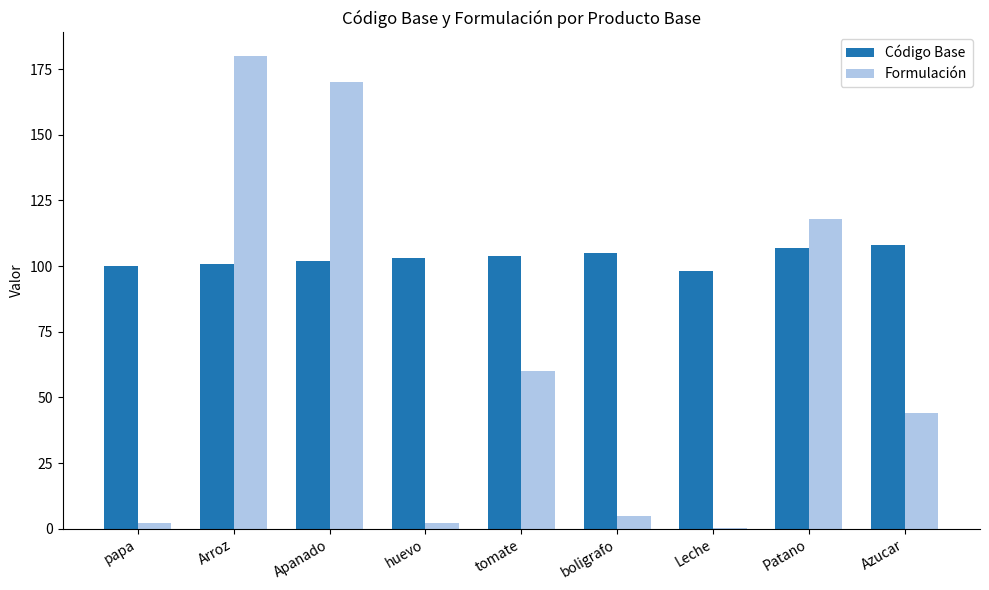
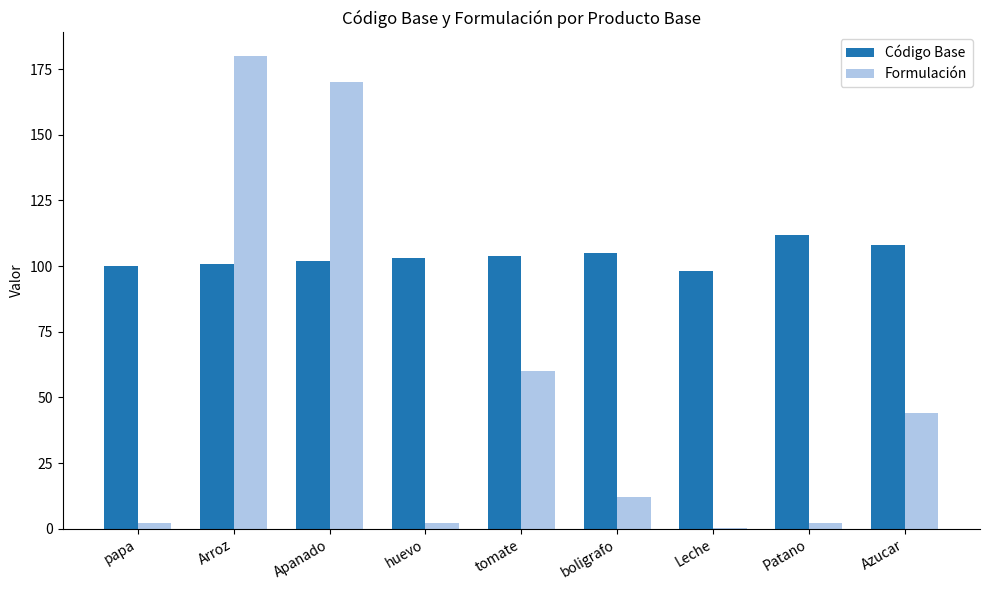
  {
    "Código Base": {
      "papa": 100,
      "Arroz": 101,
      "Apanado": 102,
      "huevo": 103,
      "tomate": 104,
      "boligrafo": 105,
      "Leche": 98,
-     "Patano": 107,
+     "Patano": 112,
      "Azucar": 108
    },
    "Formulación": {
      "papa": 2,
      "Arroz": 180,
      "Apanado": 170,
      "huevo": 2,
      "tomate": 60,
-     "boligrafo": 5,
-     "Patano": 118,
+     "boligrafo": 12,
+     "Patano": 2,
      "Azucar": 44
    }
  }
